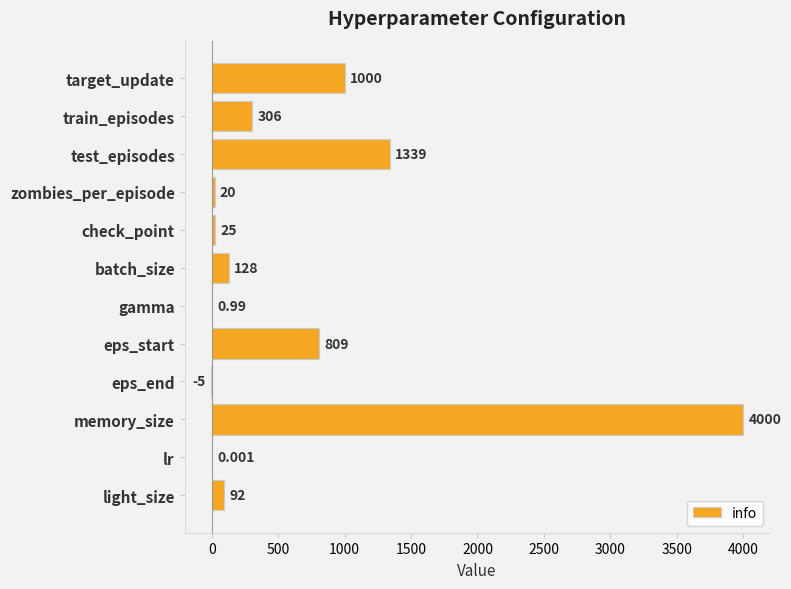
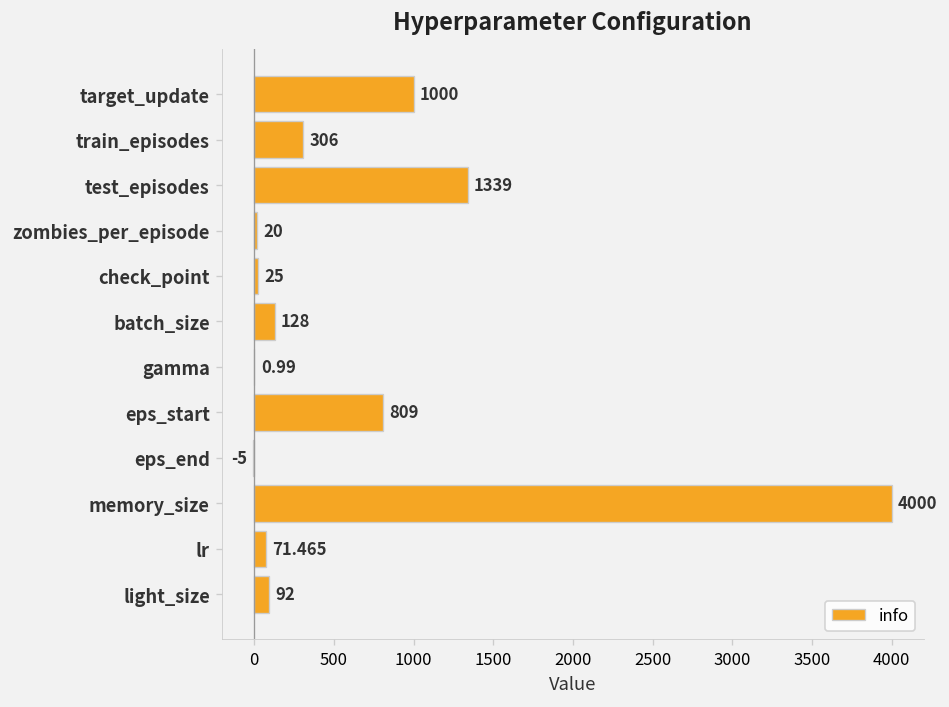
  {
    "target_update": 1000,
    "train_episodes": 306,
    "test_episodes": 1339,
    "zombies_per_episode": 20,
    "check_point": 25,
    "batch_size": 128,
    "gamma": 0.99,
    "eps_start": 809,
    "eps_end": -5,
    "memory_size": 4000,
-   "lr": 0.001,
+   "lr": 71.465,
    "light_size": 92
  }
